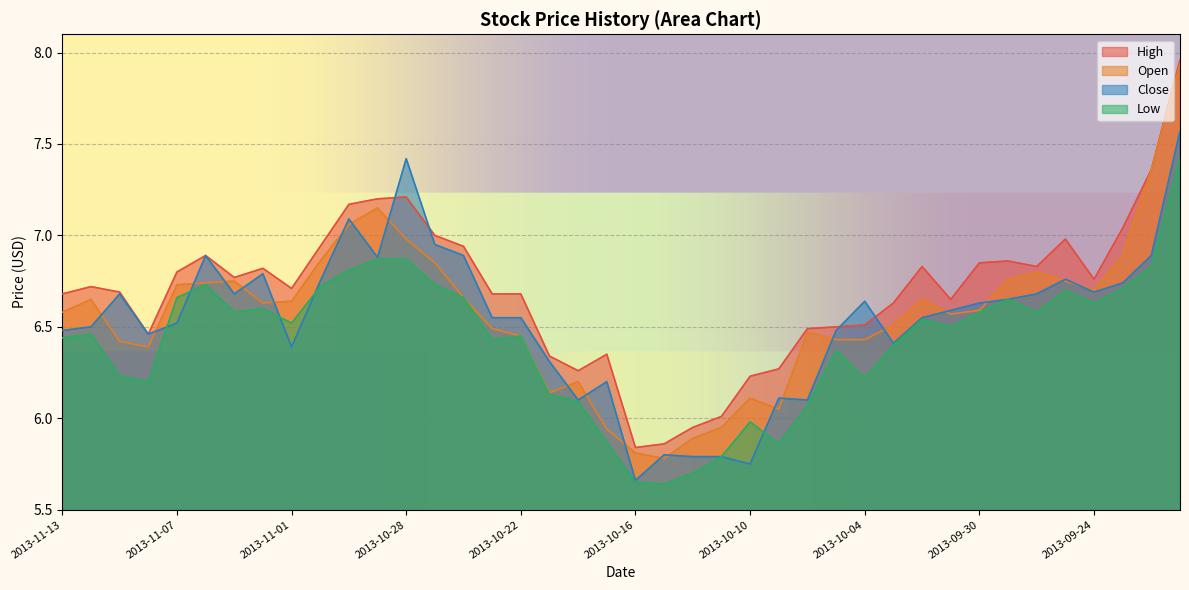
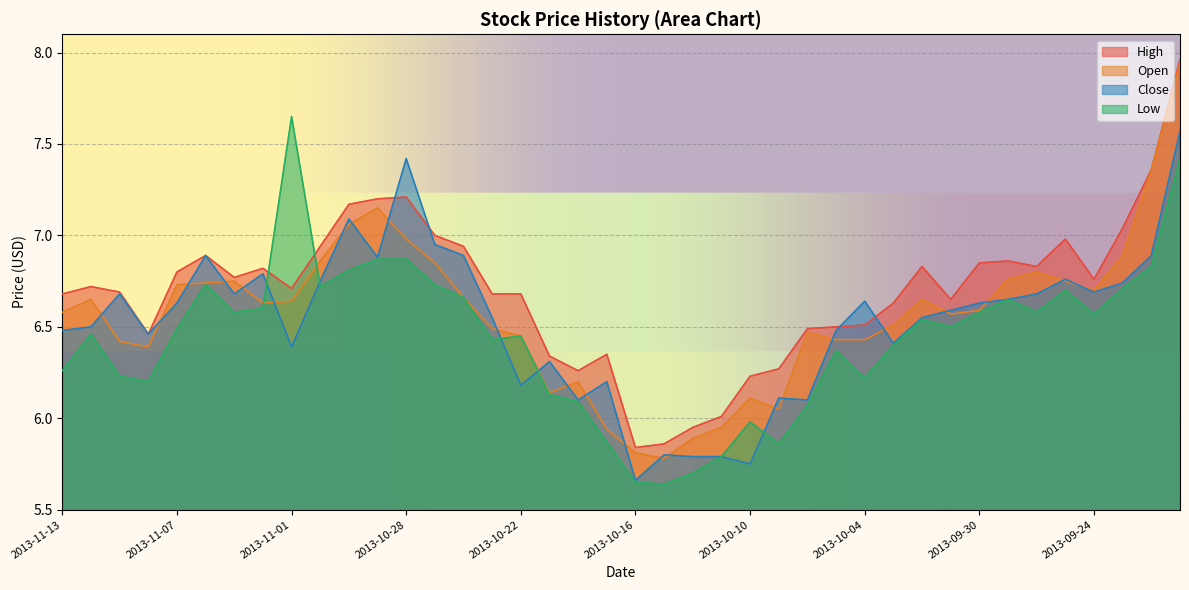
  {
    "Close": {
      "2013-11-13": 6.48,
-     "2013-11-07": 6.52,
+     "2013-11-07": 6.63,
      "2013-11-01": 6.39,
      "2013-10-28": 7.42,
-     "2013-10-22": 6.55,
+     "2013-10-22": 6.18,
      "2013-10-10": 5.75,
      "2013-10-04": 6.64,
      "2013-09-30": 6.63
    },
    "Low": {
-     "2013-11-13": 6.44,
-     "2013-11-07": 6.66,
-     "2013-11-01": 6.52,
+     "2013-11-13": 6.26,
+     "2013-11-07": 6.49,
+     "2013-11-01": 7.65,
      "2013-10-28": 6.87,
      "2013-10-10": 5.98,
      "2013-10-04": 6.22,
-     "2013-09-24": 6.63
+     "2013-09-24": 6.57
    }
  }
